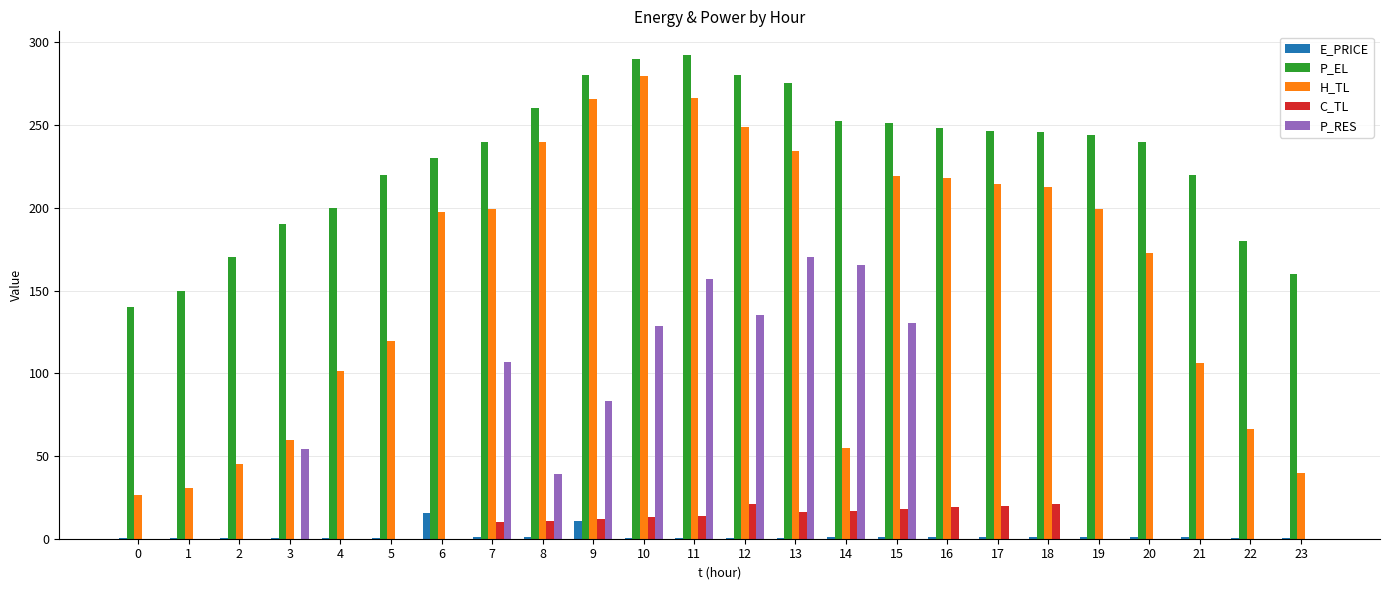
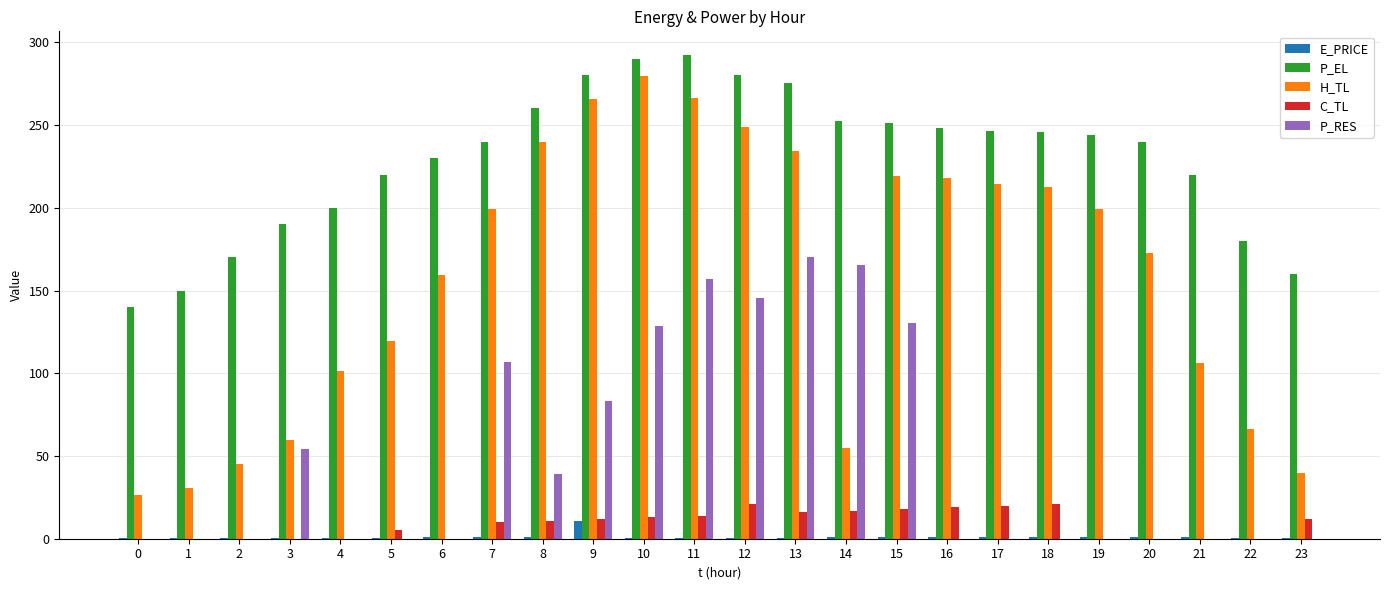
  {
    "E_PRICE": {
-     "6": 16,
+     "6": 1,
      "9": 11
    },
    "P_EL": {
      "0": 140,
      "1": 150,
      "2": 170,
      "3": 190,
      "4": 200,
      "5": 220,
      "6": 230,
      "7": 240,
      "8": 260,
      "9": 280,
      "10": 290,
      "11": 292,
      "12": 280,
      "13": 275,
      "14": 252,
      "15": 251,
      "16": 248,
      "17": 246,
      "18": 246,
      "19": 244,
      "20": 240,
      "21": 220,
      "22": 180,
      "23": 160
    },
    "H_TL": {
      "0": 27,
      "1": 31,
      "2": 45,
      "3": 60,
      "4": 101,
      "5": 120,
-     "6": 197,
+     "6": 160,
      "7": 200,
      "8": 239,
      "9": 266,
      "10": 279,
      "11": 266,
      "12": 249,
      "13": 234,
      "14": 55,
      "15": 219,
      "16": 218,
      "17": 214,
      "18": 213,
      "19": 200,
      "20": 173,
      "21": 106,
      "22": 67,
      "23": 40
    },
    "C_TL": {
      "0": 0,
      "1": 0,
      "2": 0,
      "3": 0,
      "4": 0,
-     "5": 0,
+     "5": 5,
      "6": 0,
      "7": 10,
      "8": 11,
      "9": 12,
      "10": 13,
      "11": 14,
      "12": 21,
      "13": 16,
      "14": 17,
      "15": 18,
      "16": 19,
      "17": 20,
      "18": 21,
      "19": 0,
      "20": 0,
      "21": 0,
      "22": 0,
-     "23": 0
+     "23": 12
    },
    "P_RES": {
      "0": 0,
      "1": 0,
      "2": 0,
      "3": 54,
      "4": 0,
      "5": 0,
      "6": 0,
      "7": 107,
      "8": 39,
      "9": 83,
      "10": 128,
      "11": 157,
-     "12": 135,
+     "12": 146,
      "13": 170,
      "14": 166,
      "15": 130,
      "16": 0,
      "17": 0,
      "18": 0,
      "19": 0,
      "20": 0,
      "21": 0,
      "22": 0,
      "23": 0
    }
  }
